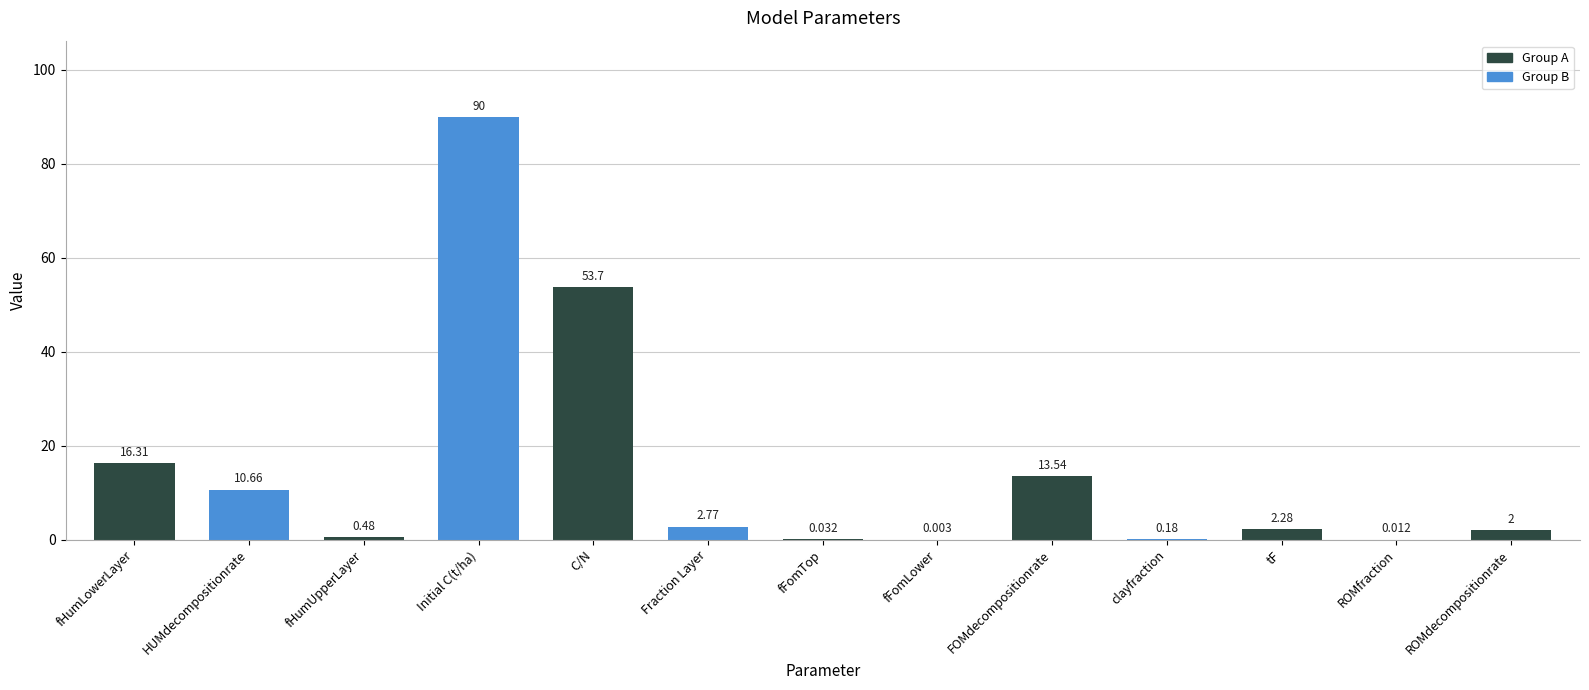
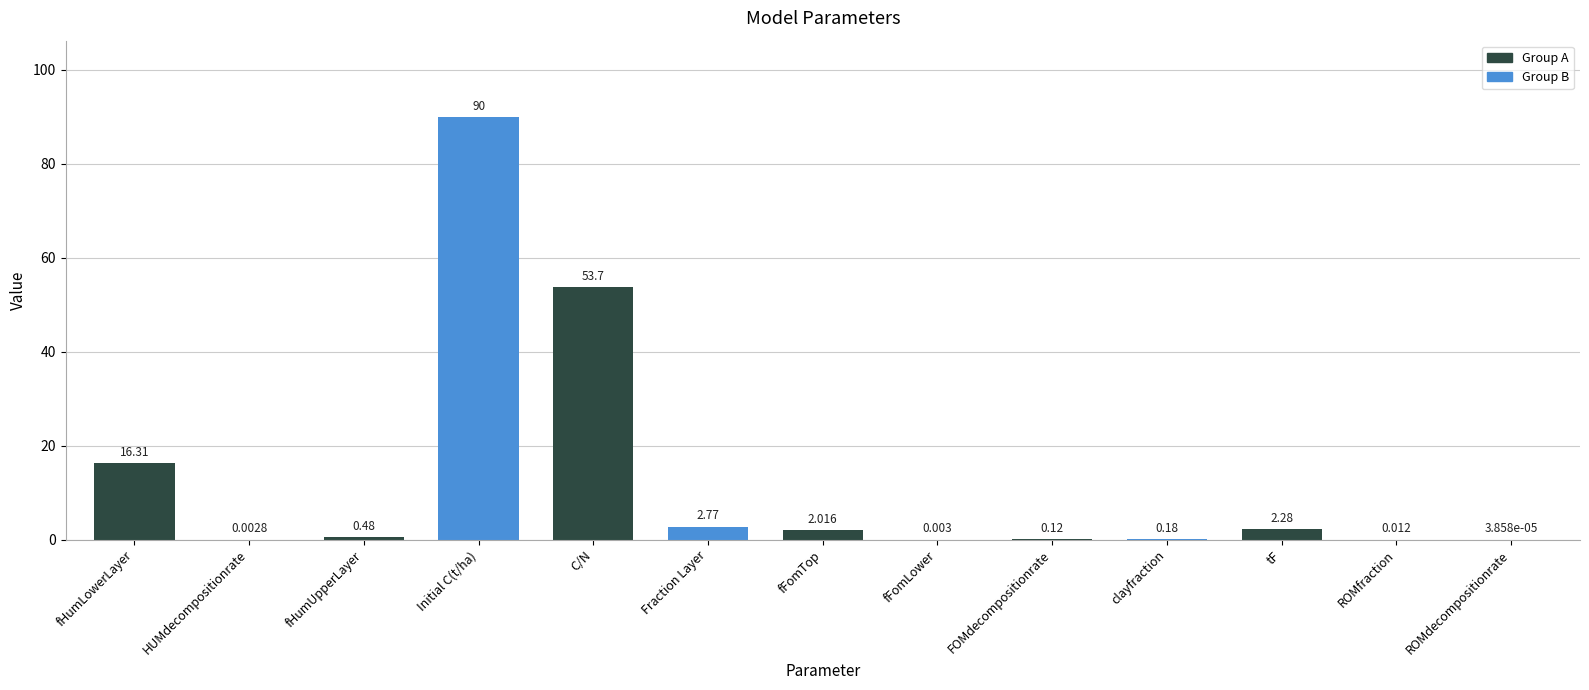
  {
    "fHumLowerLayer": "16.31",
-   "HUMdecompositionrate": "10.66",
+   "HUMdecompositionrate": "0.0028",
    "fHumUpperLayer": "0.48",
    "Initial C(t/ha)": "90",
    "C/N": "53.7",
    "Fraction Layer": "2.77",
-   "fFomTop": "0.032",
+   "fFomTop": "2.016",
    "fFomLower": "0.003",
-   "FOMdecompositionrate": "13.54",
+   "FOMdecompositionrate": "0.12",
    "clayfraction": "0.18",
    "tF": "2.28",
    "ROMfraction": "0.012",
-   "ROMdecompositionrate": "2"
+   "ROMdecompositionrate": "3.858e-05"
  }
